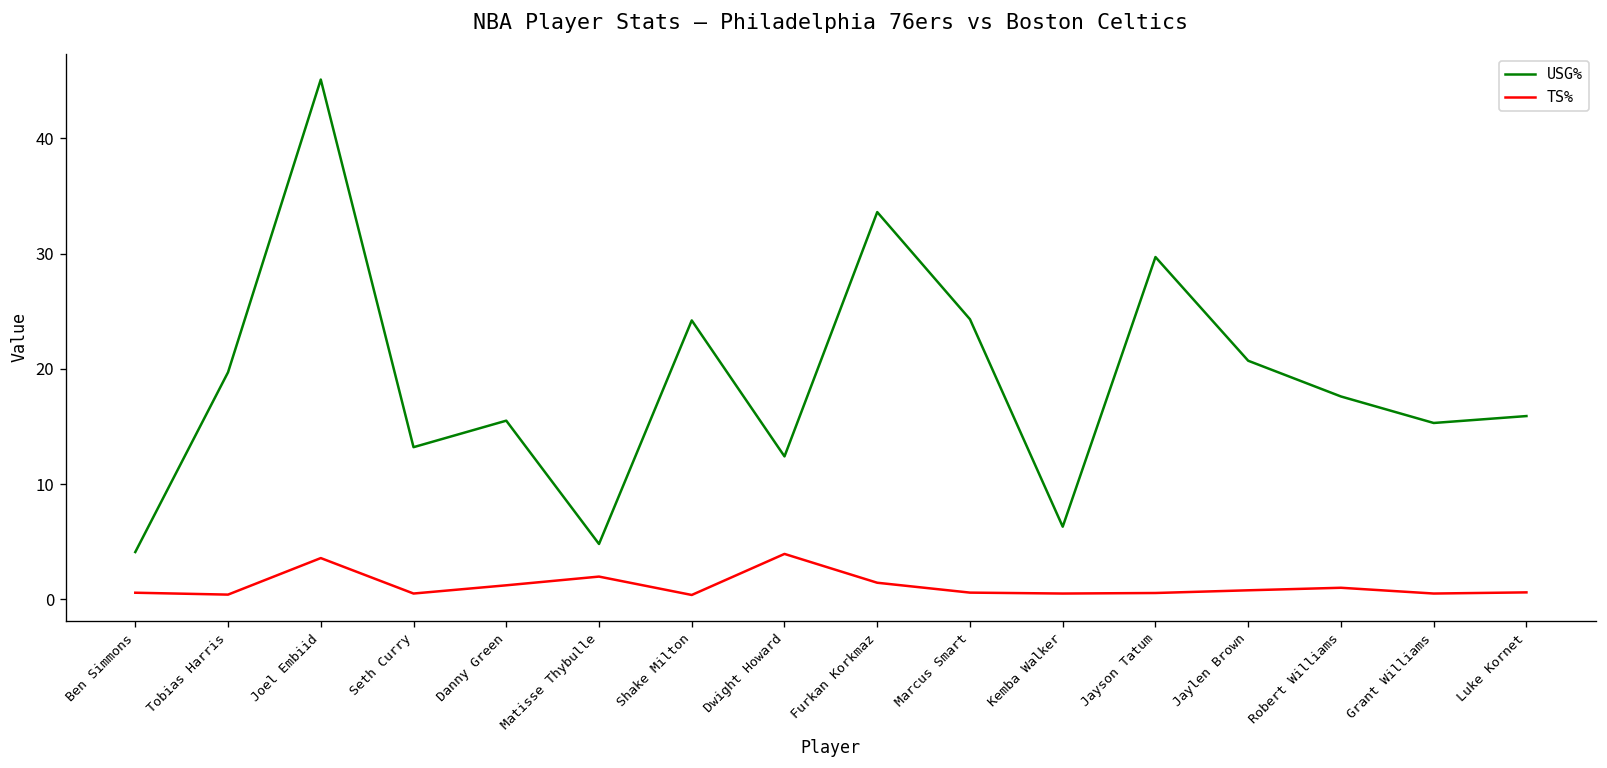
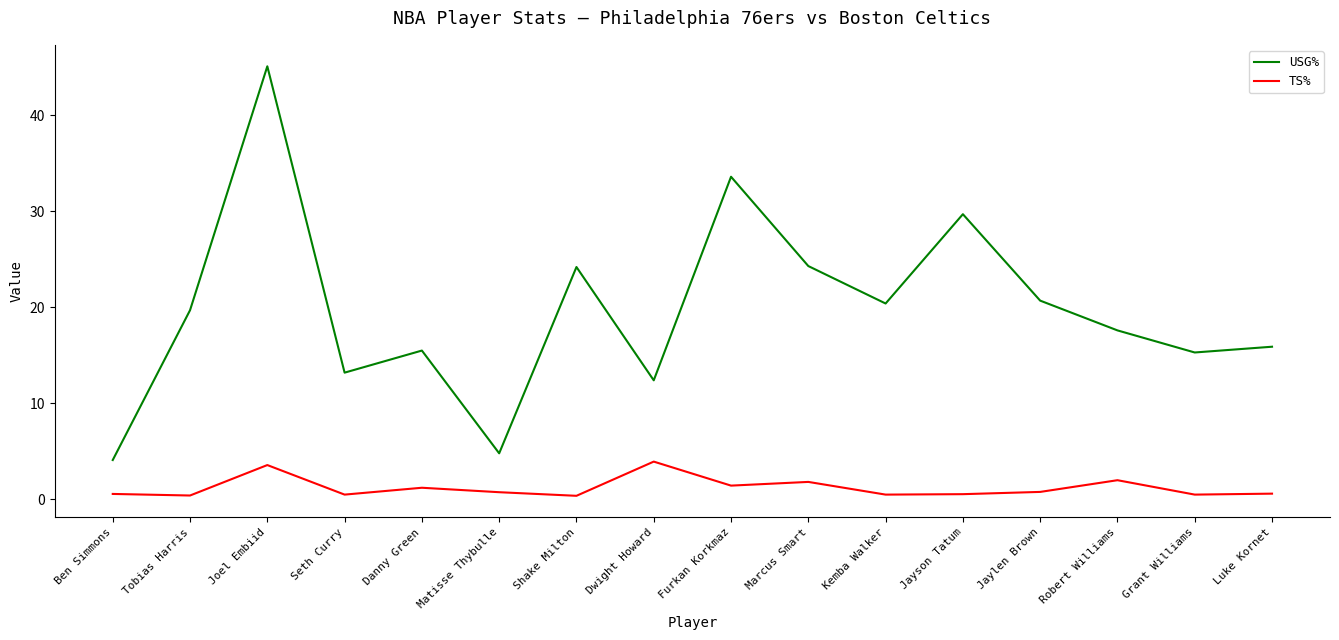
  {
    "USG%": {
      "Ben Simmons": 4,
      "Tobias Harris": 20,
      "Joel Embiid": 45,
      "Seth Curry": 13,
      "Danny Green": 16,
      "Matisse Thybulle": 5,
      "Shake Milton": 24,
      "Dwight Howard": 12,
      "Furkan Korkmaz": 34,
      "Marcus Smart": 24,
-     "Kemba Walker": 6,
+     "Kemba Walker": 20,
      "Jayson Tatum": 30,
      "Jaylen Brown": 21,
      "Robert Williams": 18,
      "Grant Williams": 15,
      "Luke Kornet": 16
    },
    "TS%": {
      "Ben Simmons": 1,
      "Tobias Harris": 0,
      "Joel Embiid": 4,
      "Seth Curry": 1,
      "Danny Green": 1,
-     "Matisse Thybulle": 2,
+     "Matisse Thybulle": 1,
      "Shake Milton": 0,
      "Dwight Howard": 4,
      "Furkan Korkmaz": 1,
-     "Marcus Smart": 1,
+     "Marcus Smart": 2,
      "Kemba Walker": 1,
      "Jayson Tatum": 1,
      "Jaylen Brown": 1,
-     "Robert Williams": 1,
+     "Robert Williams": 2,
      "Grant Williams": 1,
      "Luke Kornet": 1
    }
  }
